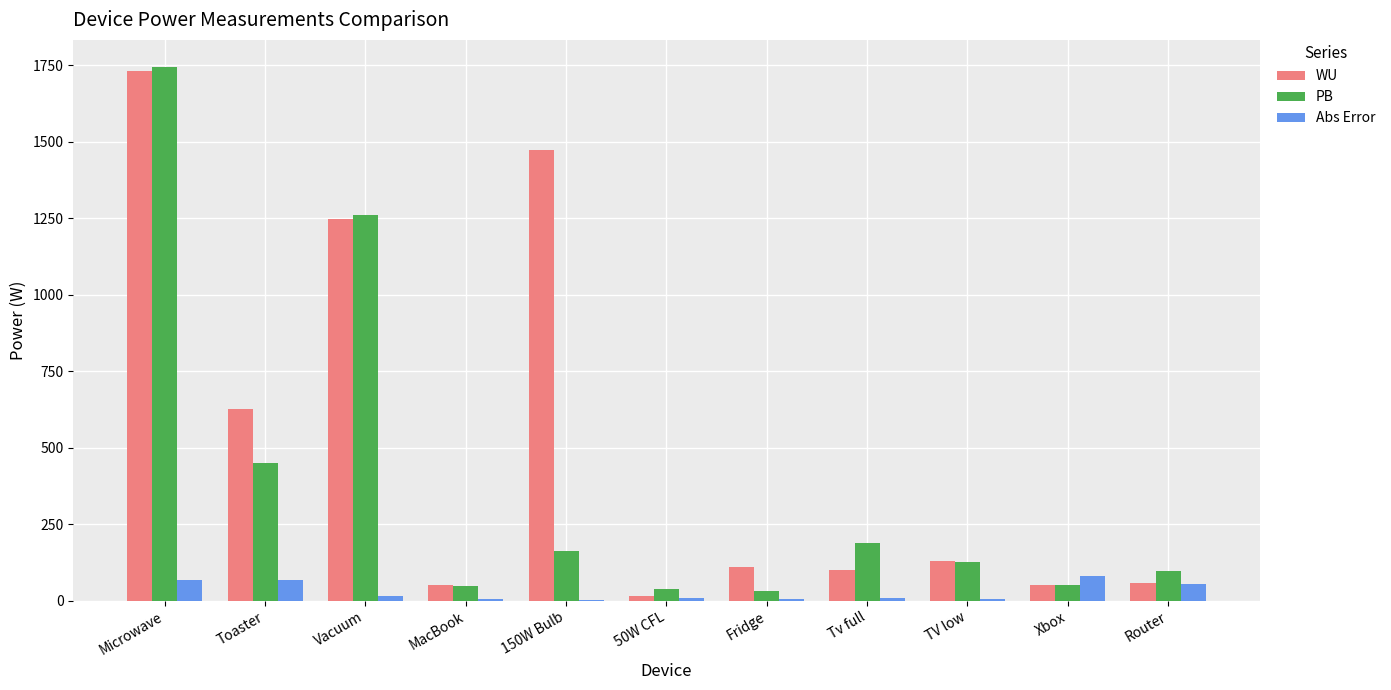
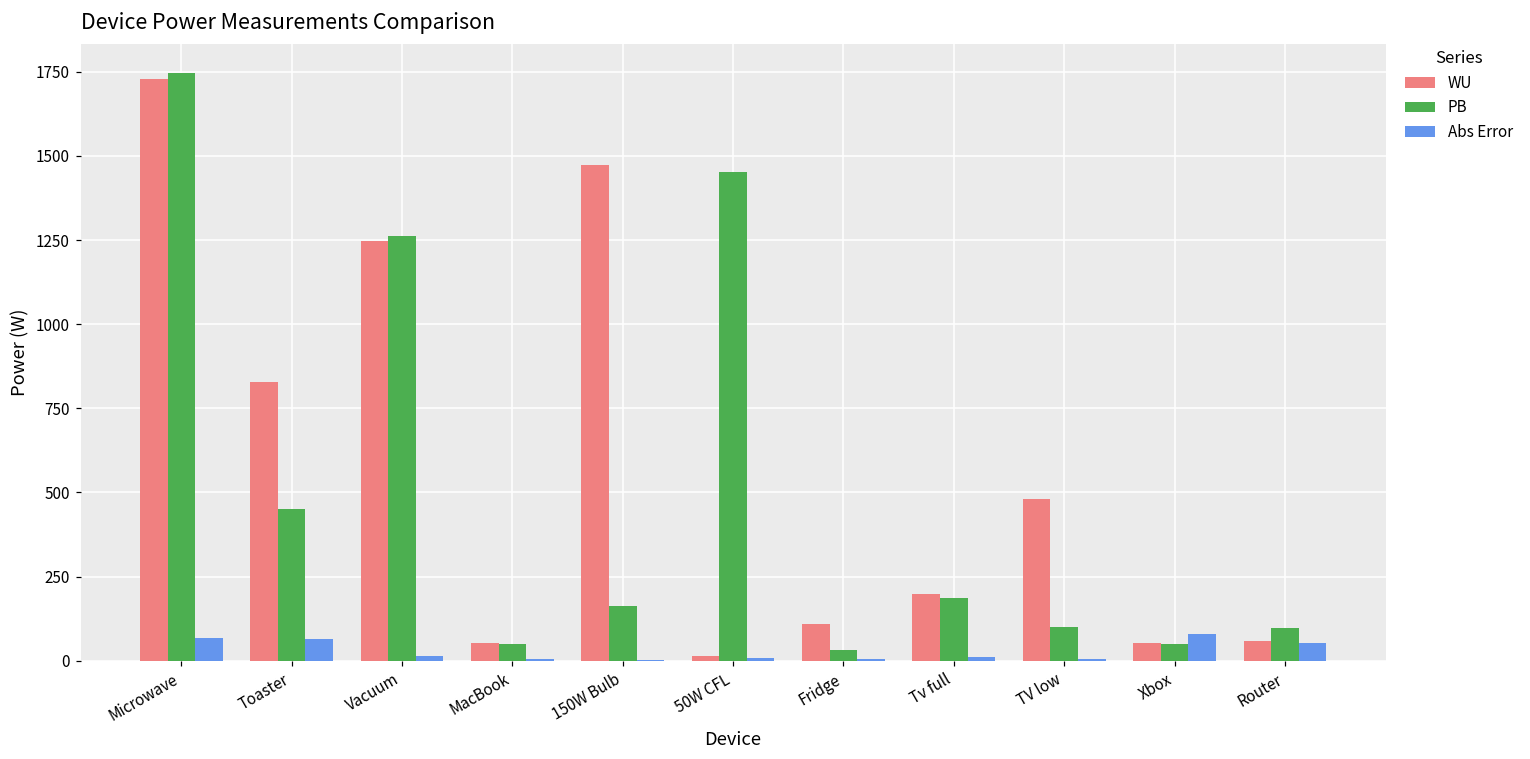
  {
    "WU": {
      "Microwave": 1730,
-     "Toaster": 630,
+     "Toaster": 830,
      "Vacuum": 1250,
      "MacBook": 50,
      "150W Bulb": 1470,
      "50W CFL": 10,
      "Fridge": 110,
-     "Tv full": 100,
-     "TV low": 130,
+     "Tv full": 200,
+     "TV low": 480,
      "Xbox": 50,
      "Router": 60
    },
    "PB": {
      "Microwave": 1750,
      "Toaster": 450,
      "Vacuum": 1260,
      "MacBook": 50,
      "150W Bulb": 160,
-     "50W CFL": 40,
+     "50W CFL": 1450,
      "Fridge": 30,
      "Tv full": 190,
-     "TV low": 130,
+     "TV low": 100,
      "Xbox": 50,
      "Router": 100
    },
    "Abs Error": {
      "Microwave": 70,
      "Toaster": 70,
      "Vacuum": 20,
      "50W CFL": 10,
      "Tv full": 10,
      "Xbox": 80,
      "Router": 50
    }
  }
